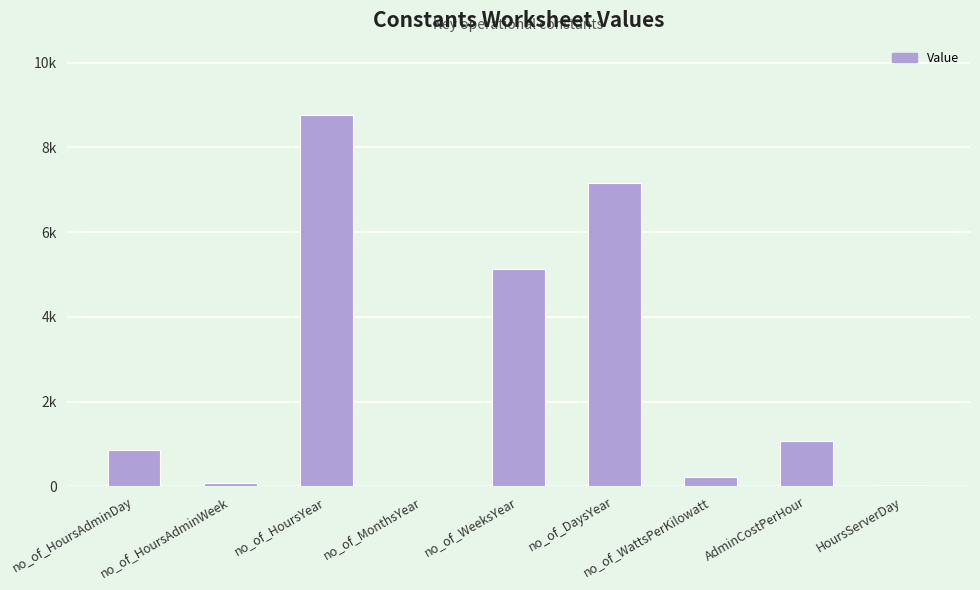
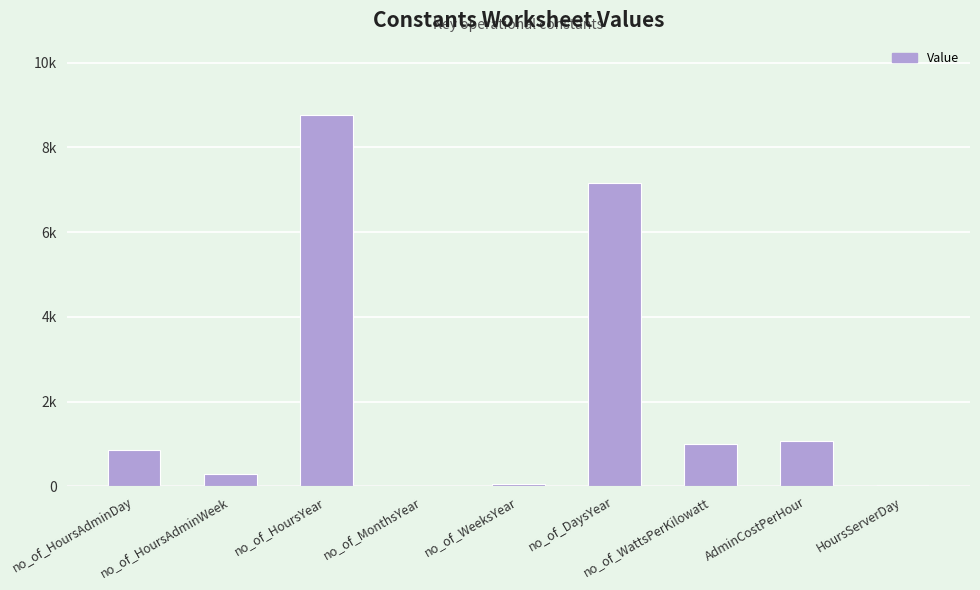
  {
    "no_of_HoursAdminDay": 900,
-   "no_of_HoursAdminWeek": 100,
+   "no_of_HoursAdminWeek": 300,
    "no_of_HoursYear": 8800,
-   "no_of_WeeksYear": 5100,
+   "no_of_WeeksYear": 100,
    "no_of_DaysYear": 7200,
-   "no_of_WattsPerKilowatt": 200,
+   "no_of_WattsPerKilowatt": 1000,
    "AdminCostPerHour": 1100
  }
